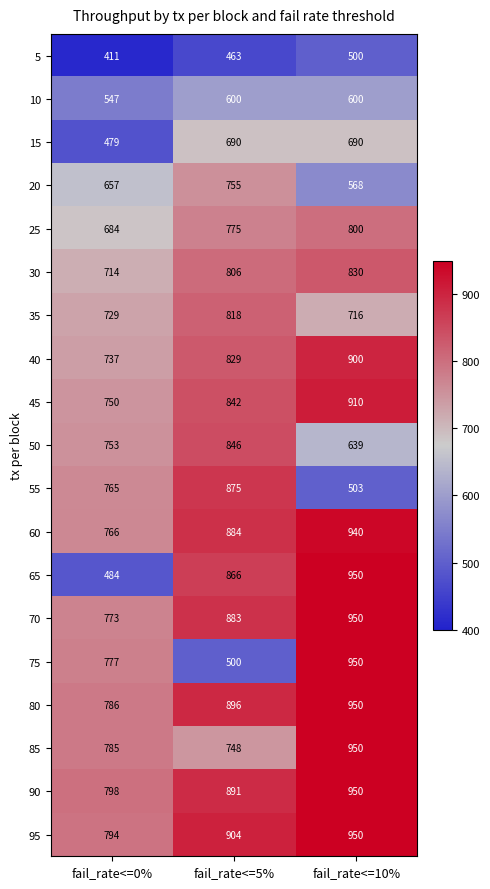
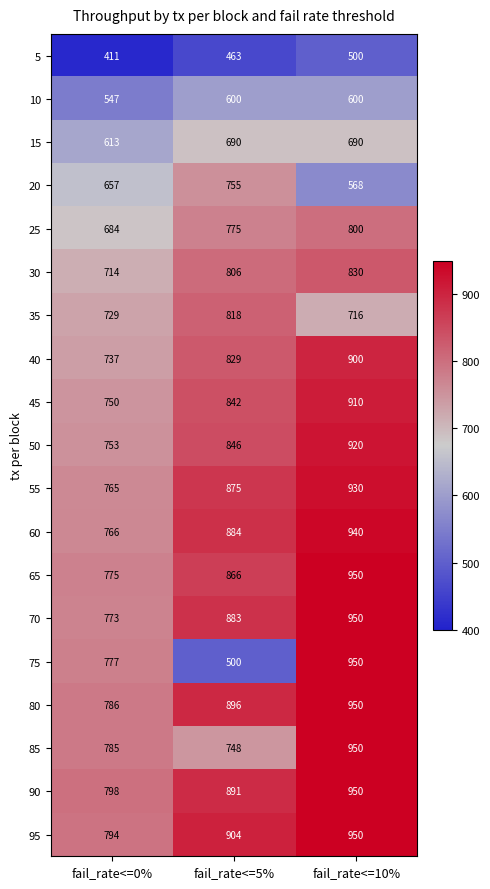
  {
    "5": {
      "fail_rate<=0%": 411,
      "fail_rate<=5%": 463,
      "fail_rate<=10%": 500
    },
    "10": {
      "fail_rate<=0%": 547,
      "fail_rate<=5%": 600,
      "fail_rate<=10%": 600
    },
    "15": {
-     "fail_rate<=0%": 479,
+     "fail_rate<=0%": 613,
      "fail_rate<=5%": 690,
      "fail_rate<=10%": 690
    },
    "20": {
      "fail_rate<=0%": 657,
      "fail_rate<=5%": 755,
      "fail_rate<=10%": 568
    },
    "25": {
      "fail_rate<=0%": 684,
      "fail_rate<=5%": 775,
      "fail_rate<=10%": 800
    },
    "30": {
      "fail_rate<=0%": 714,
      "fail_rate<=5%": 806,
      "fail_rate<=10%": 830
    },
    "35": {
      "fail_rate<=0%": 729,
      "fail_rate<=5%": 818,
      "fail_rate<=10%": 716
    },
    "40": {
      "fail_rate<=0%": 737,
      "fail_rate<=5%": 829,
      "fail_rate<=10%": 900
    },
    "45": {
      "fail_rate<=0%": 750,
      "fail_rate<=5%": 842,
      "fail_rate<=10%": 910
    },
    "50": {
      "fail_rate<=0%": 753,
      "fail_rate<=5%": 846,
-     "fail_rate<=10%": 639
+     "fail_rate<=10%": 920
    },
    "55": {
      "fail_rate<=0%": 765,
      "fail_rate<=5%": 875,
-     "fail_rate<=10%": 503
+     "fail_rate<=10%": 930
    },
    "60": {
      "fail_rate<=0%": 766,
      "fail_rate<=5%": 884,
      "fail_rate<=10%": 940
    },
    "65": {
-     "fail_rate<=0%": 484,
+     "fail_rate<=0%": 775,
      "fail_rate<=5%": 866,
      "fail_rate<=10%": 950
    },
    "70": {
      "fail_rate<=0%": 773,
      "fail_rate<=5%": 883,
      "fail_rate<=10%": 950
    },
    "75": {
      "fail_rate<=0%": 777,
      "fail_rate<=5%": 500,
      "fail_rate<=10%": 950
    },
    "80": {
      "fail_rate<=0%": 786,
      "fail_rate<=5%": 896,
      "fail_rate<=10%": 950
    },
    "85": {
      "fail_rate<=0%": 785,
      "fail_rate<=5%": 748,
      "fail_rate<=10%": 950
    },
    "90": {
      "fail_rate<=0%": 798,
      "fail_rate<=5%": 891,
      "fail_rate<=10%": 950
    },
    "95": {
      "fail_rate<=0%": 794,
      "fail_rate<=5%": 904,
      "fail_rate<=10%": 950
    }
  }
